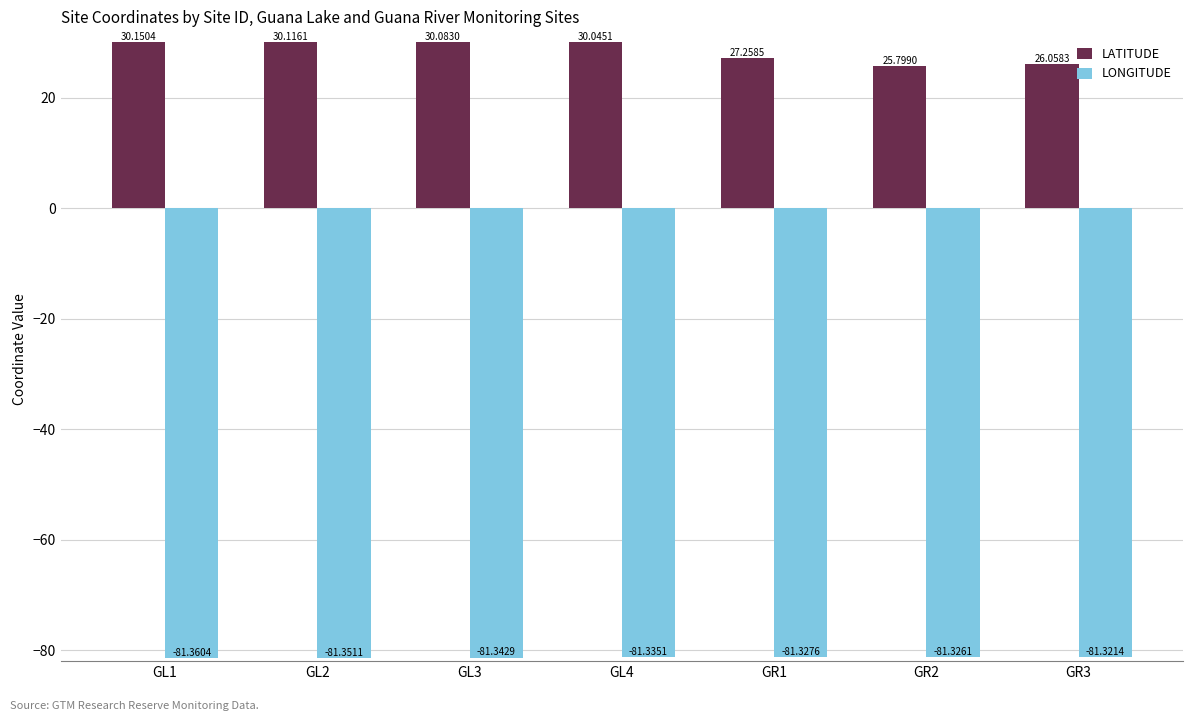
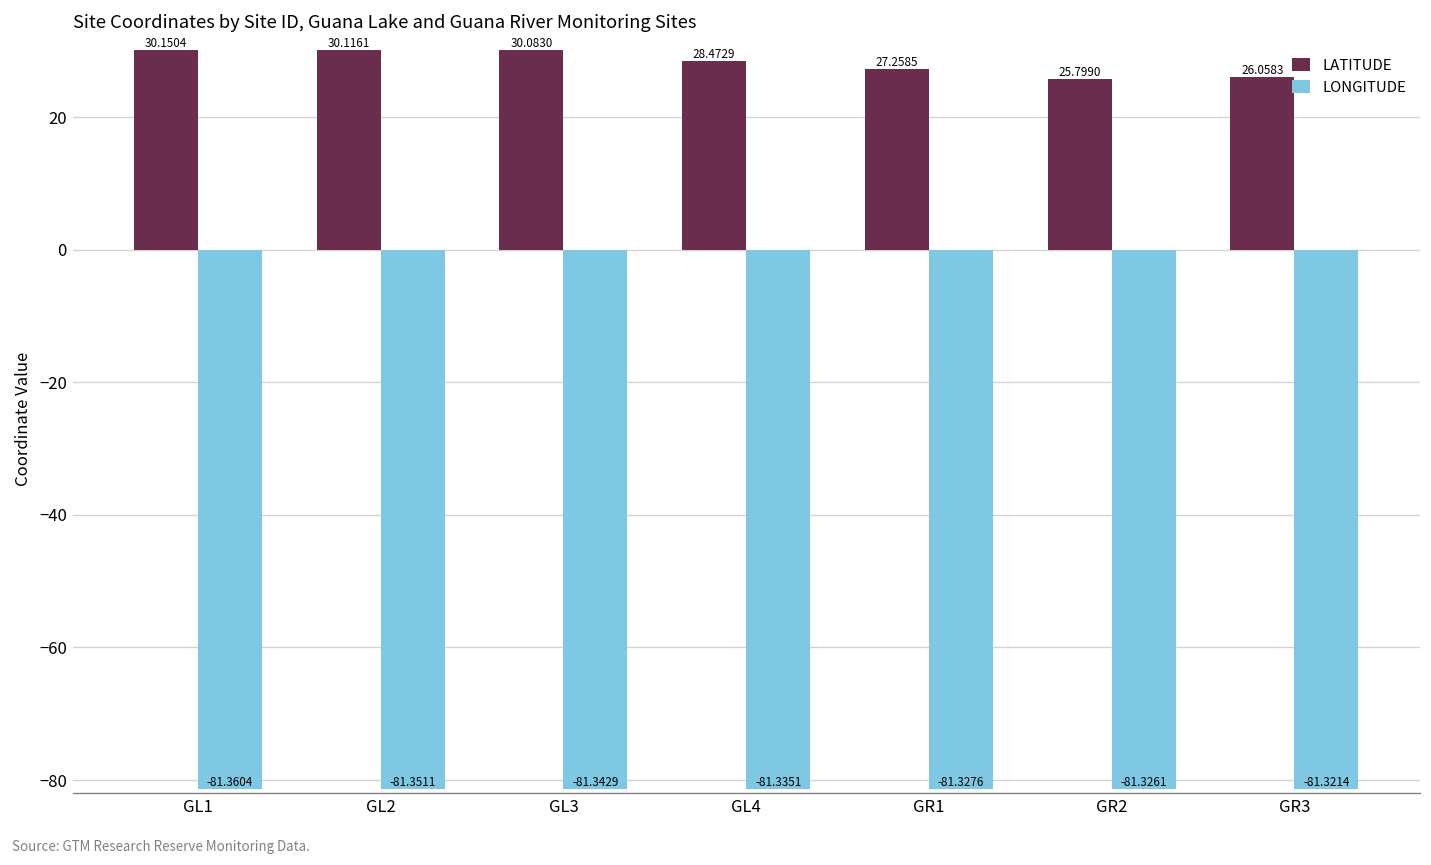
  {
    "LATITUDE": {
      "GL1": 30.1504,
      "GL2": 30.1161,
      "GL3": 30.0830,
-     "GL4": 30.0451,
+     "GL4": 28.4729,
      "GR1": 27.2585,
      "GR2": 25.7990,
      "GR3": 26.0583
    },
    "LONGITUDE": {
      "GL1": -81.3604,
      "GL2": -81.3511,
      "GL3": -81.3429,
      "GL4": -81.3351,
      "GR1": -81.3276,
      "GR2": -81.3261,
      "GR3": -81.3214
    }
  }
